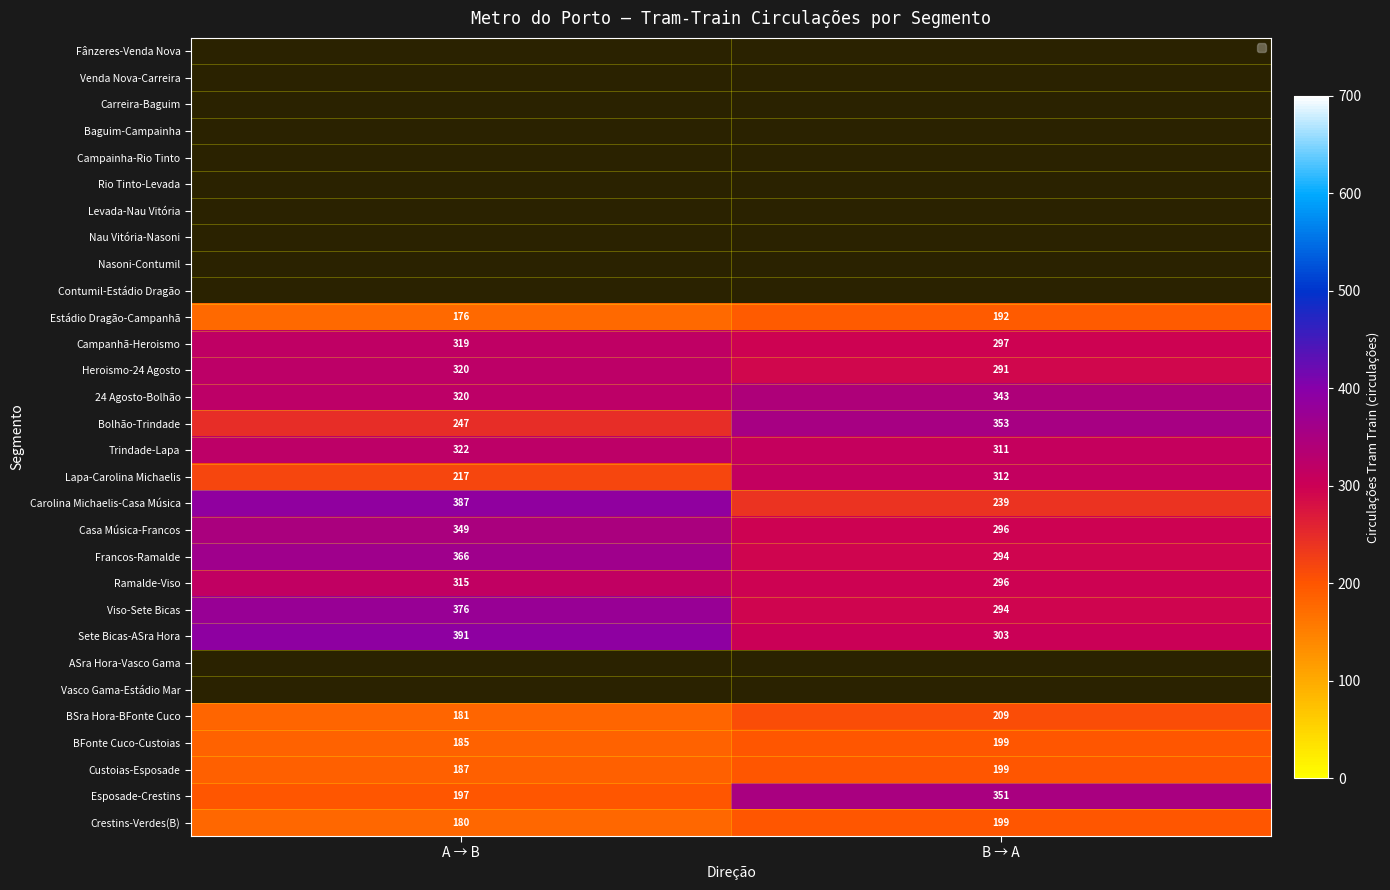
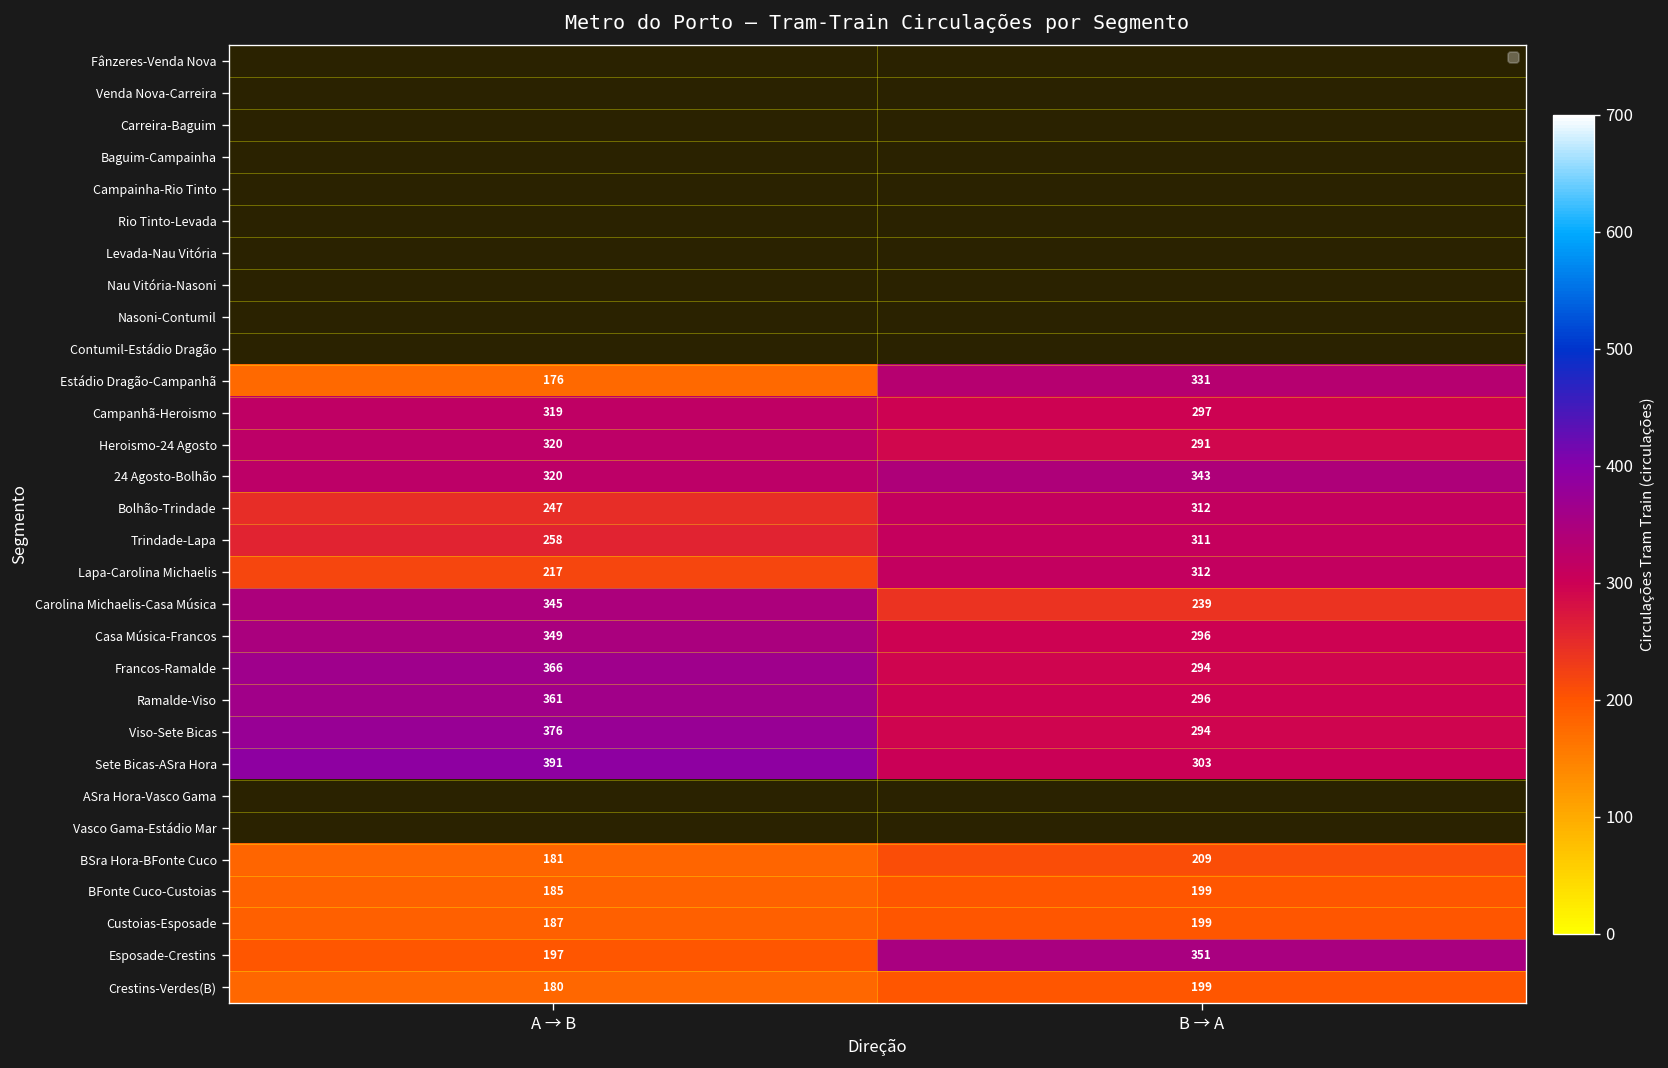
  {
    "Estádio Dragão-Campanhã": {
      "A → B": 176,
-     "B → A": 192
+     "B → A": 331
    },
    "Campanhã-Heroismo": {
      "A → B": 319,
      "B → A": 297
    },
    "Heroismo-24 Agosto": {
      "A → B": 320,
      "B → A": 291
    },
    "24 Agosto-Bolhão": {
      "A → B": 320,
      "B → A": 343
    },
    "Bolhão-Trindade": {
      "A → B": 247,
-     "B → A": 353
+     "B → A": 312
    },
    "Trindade-Lapa": {
-     "A → B": 322,
+     "A → B": 258,
      "B → A": 311
    },
    "Lapa-Carolina Michaelis": {
      "A → B": 217,
      "B → A": 312
    },
    "Carolina Michaelis-Casa Música": {
-     "A → B": 387,
+     "A → B": 345,
      "B → A": 239
    },
    "Casa Música-Francos": {
      "A → B": 349,
      "B → A": 296
    },
    "Francos-Ramalde": {
      "A → B": 366,
      "B → A": 294
    },
    "Ramalde-Viso": {
-     "A → B": 315,
+     "A → B": 361,
      "B → A": 296
    },
    "Viso-Sete Bicas": {
      "A → B": 376,
      "B → A": 294
    },
    "Sete Bicas-ASra Hora": {
      "A → B": 391,
      "B → A": 303
    },
    "BSra Hora-BFonte Cuco": {
      "A → B": 181,
      "B → A": 209
    },
    "BFonte Cuco-Custoias": {
      "A → B": 185,
      "B → A": 199
    },
    "Custoias-Esposade": {
      "A → B": 187,
      "B → A": 199
    },
    "Esposade-Crestins": {
      "A → B": 197,
      "B → A": 351
    },
    "Crestins-Verdes(B)": {
      "A → B": 180,
      "B → A": 199
    }
  }
